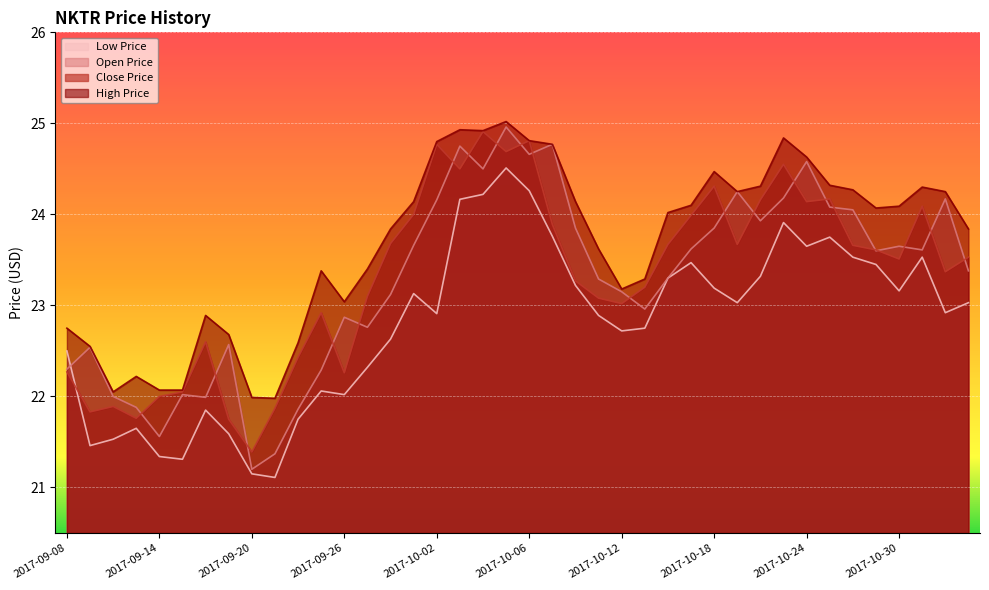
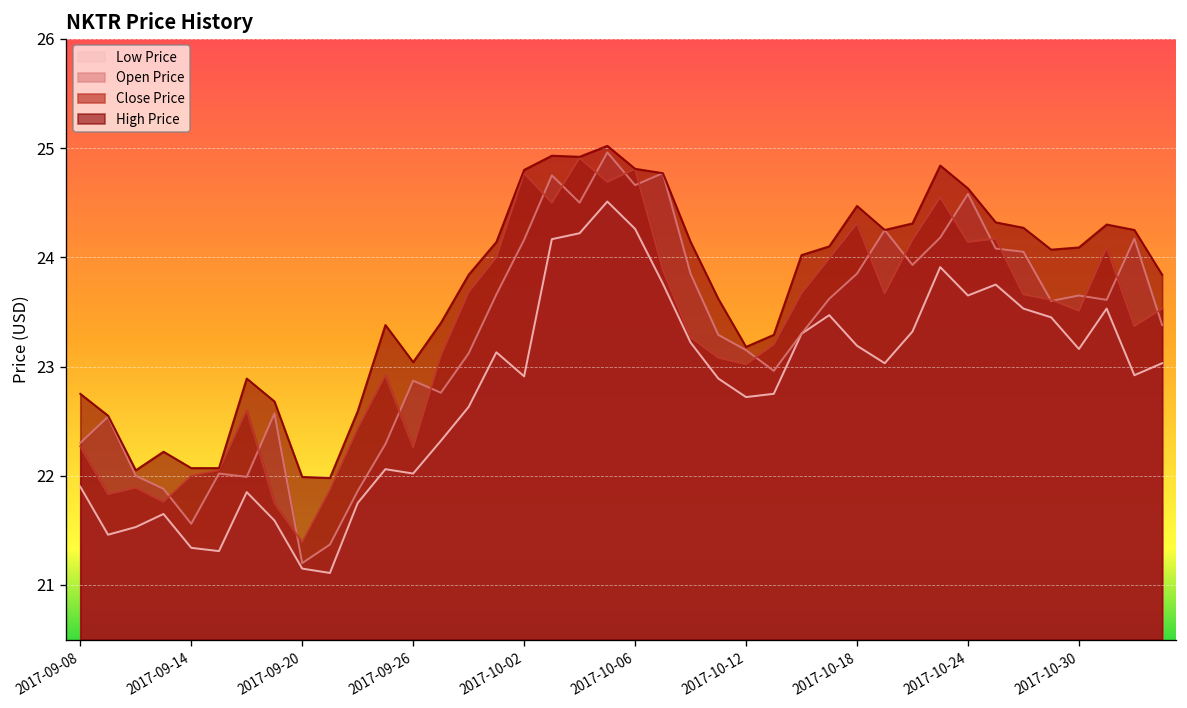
  {
    "Low Price": {
-     "2017-09-08": 22.5,
+     "2017-09-08": 21.9,
      "2017-09-14": 21.3,
      "2017-09-20": 21.2,
      "2017-09-26": 22.0,
      "2017-10-02": 22.9,
      "2017-10-06": 24.3,
      "2017-10-12": 22.7,
      "2017-10-18": 23.2,
      "2017-10-24": 23.7,
      "2017-10-30": 23.2
    },
    "Open Price": {
      "2017-09-08": 22.3,
      "2017-09-14": 21.6,
      "2017-09-20": 21.2,
      "2017-09-26": 22.9,
      "2017-10-02": 24.2,
      "2017-10-06": 24.7,
      "2017-10-12": 23.2,
      "2017-10-18": 23.9,
      "2017-10-24": 24.6,
      "2017-10-30": 23.7
    }
  }
